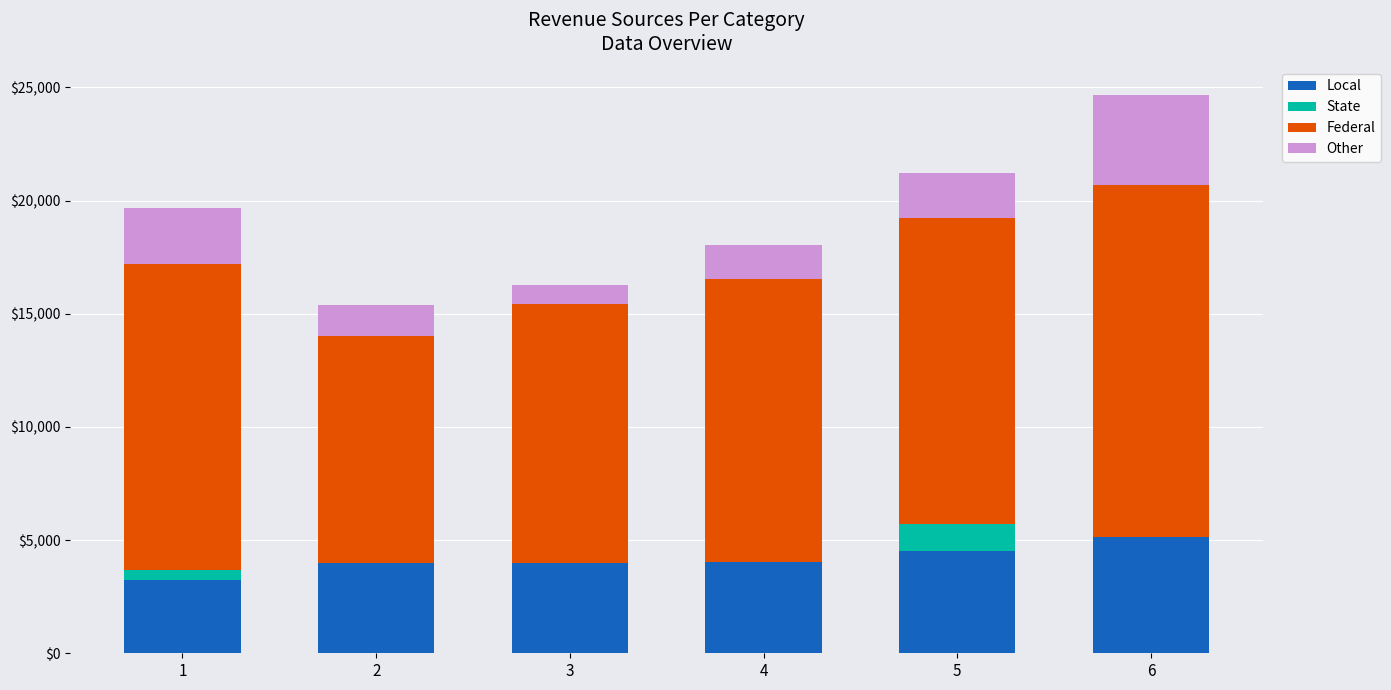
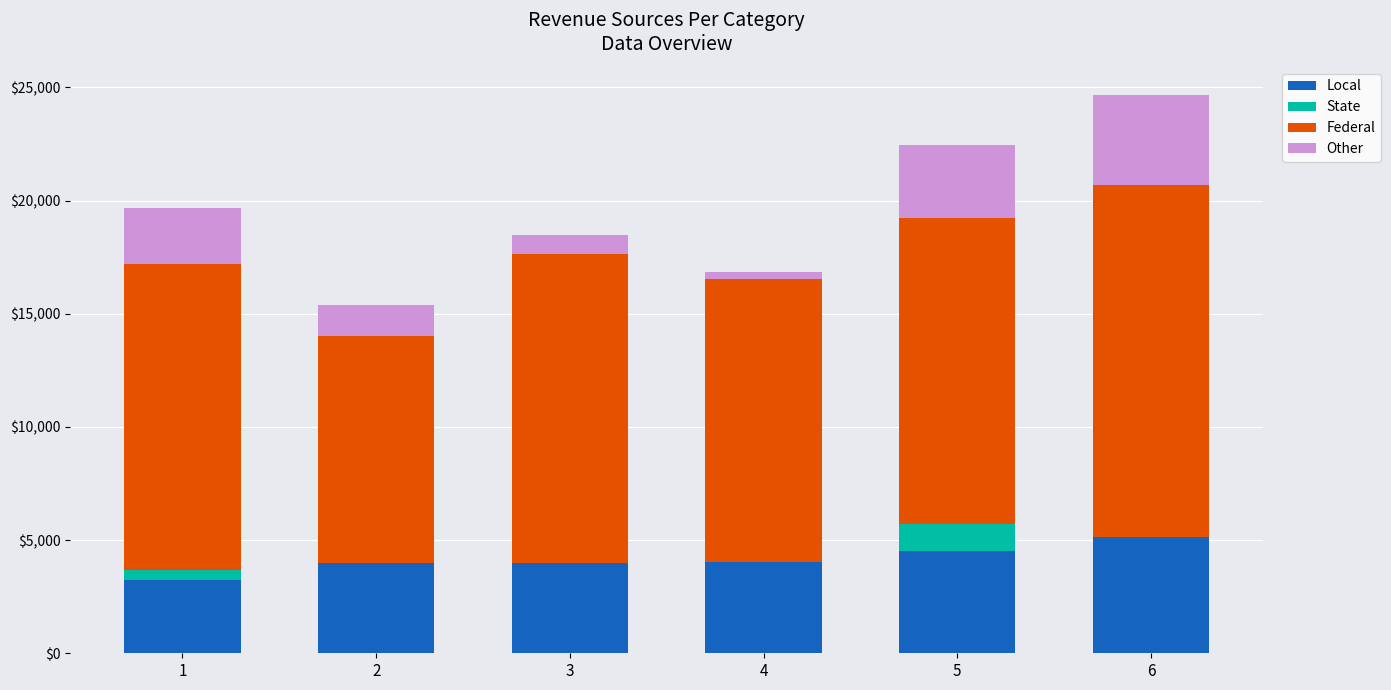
  {
    "Local": {
      "1": "$3,200",
      "2": "$4,000",
      "3": "$4,000",
      "4": "$4,000",
      "5": "$4,500",
      "6": "$5,100"
    },
    "State": {
      "1": "$500",
      "5": "$1,200"
    },
    "Federal": {
      "1": "$13,500",
      "2": "$10,000",
-     "3": "$11,400",
+     "3": "$13,600",
      "4": "$12,500",
      "5": "$13,500",
      "6": "$15,500"
    },
    "Other": {
      "1": "$2,500",
      "2": "$1,400",
      "3": "$800",
-     "4": "$1,500",
-     "5": "$2,000",
+     "4": "$300",
+     "5": "$3,200",
      "6": "$4,000"
    }
  }
